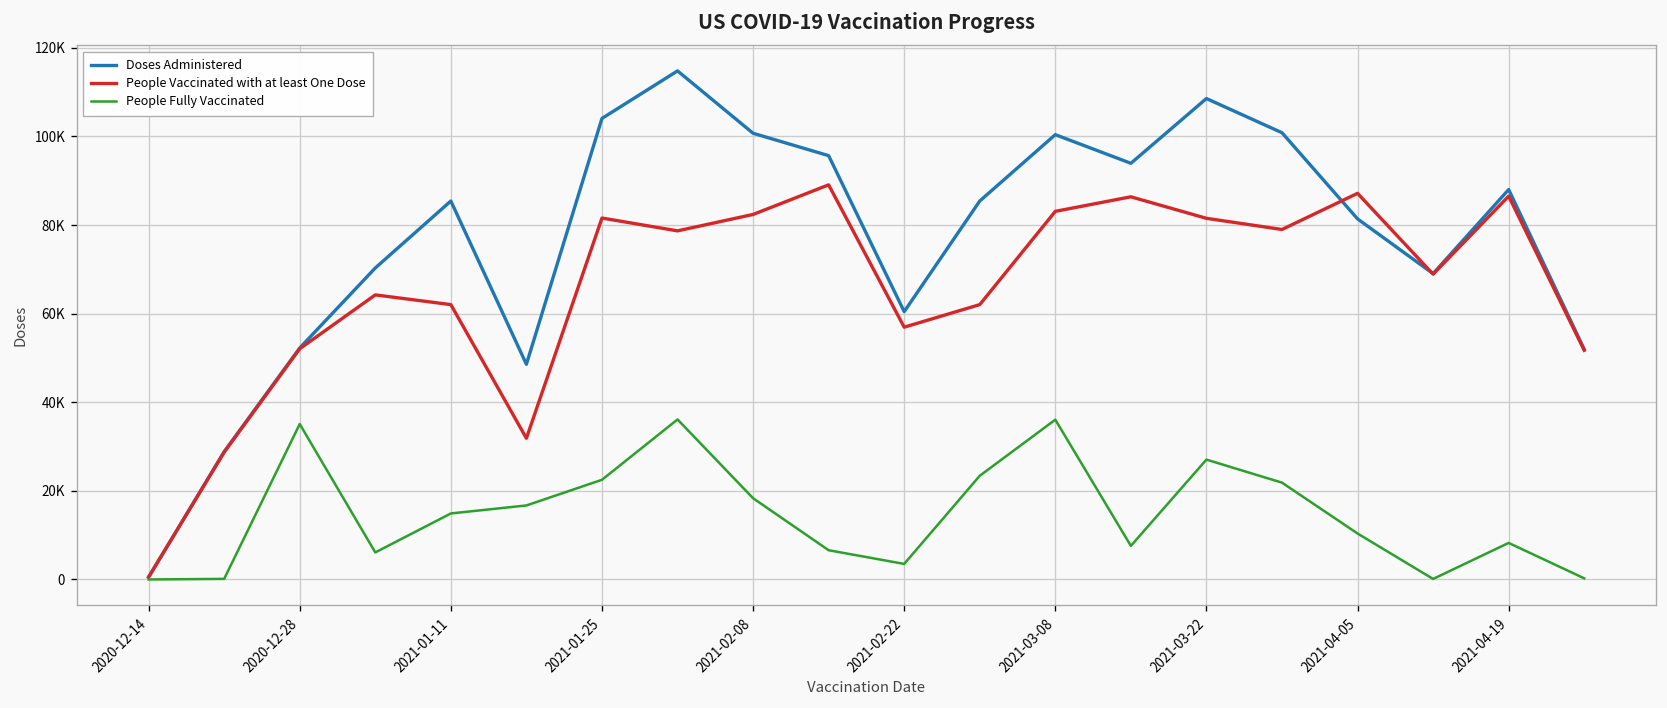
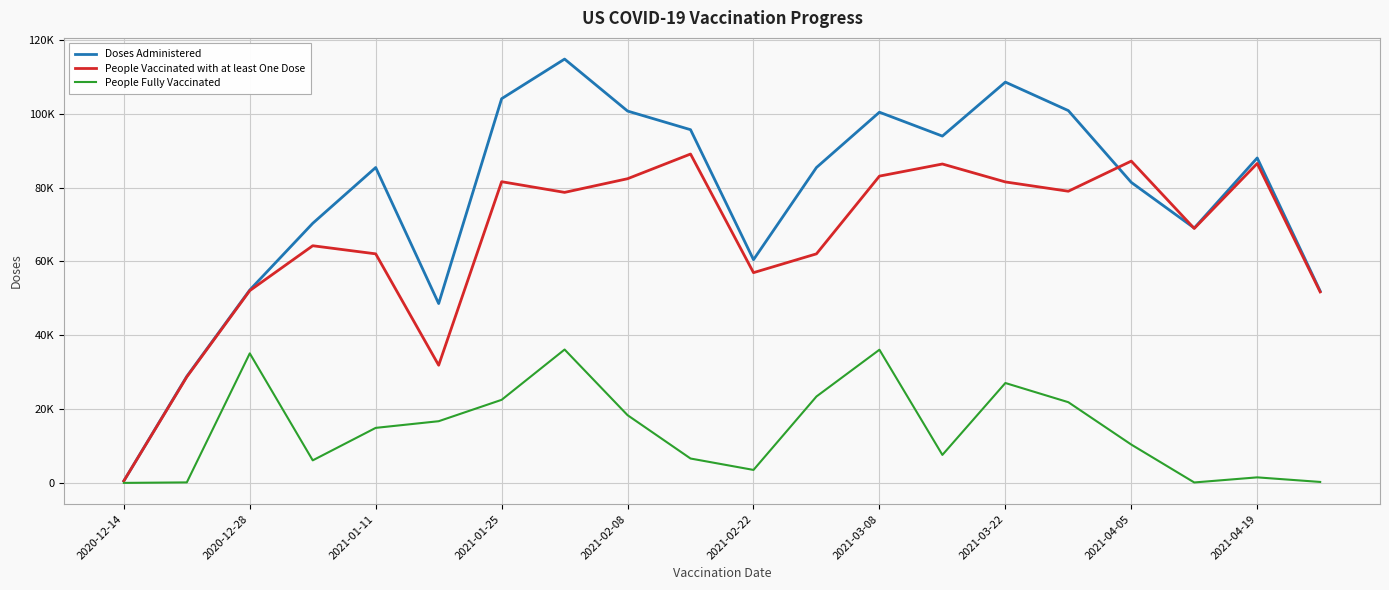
  {
    "Doses Administered": {
      "2021-01-11": 85000,
      "2021-01-25": 104000,
      "2021-02-08": 101000,
      "2021-02-22": 60000,
      "2021-03-08": 100000,
      "2021-03-22": 109000,
      "2021-04-05": 81000,
      "2021-04-19": 88000
    },
    "People Vaccinated with at least One Dose": {
      "2021-01-11": 62000,
      "2021-01-25": 82000,
      "2021-02-08": 82000,
      "2021-02-22": 57000,
      "2021-03-08": 83000,
      "2021-03-22": 82000,
      "2021-04-05": 87000,
      "2021-04-19": 87000
    },
    "People Fully Vaccinated": {
      "2020-12-28": 35000,
      "2021-01-11": 15000,
      "2021-01-25": 23000,
      "2021-02-08": 18000,
      "2021-02-22": 4000,
      "2021-03-08": 36000,
      "2021-03-22": 27000,
      "2021-04-05": 10000,
-     "2021-04-19": 8000
+     "2021-04-19": 2000
    }
  }
